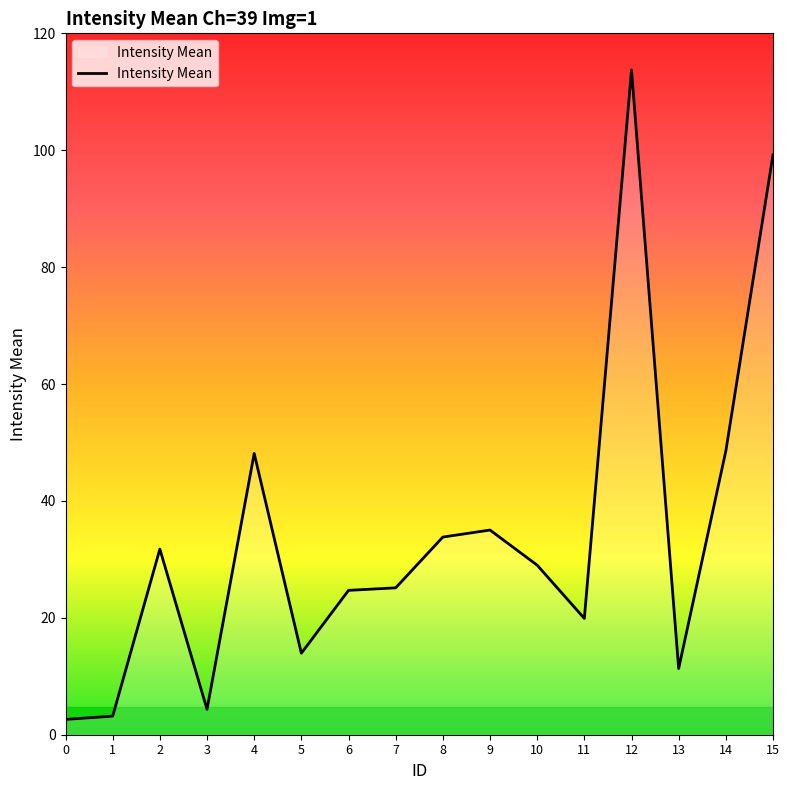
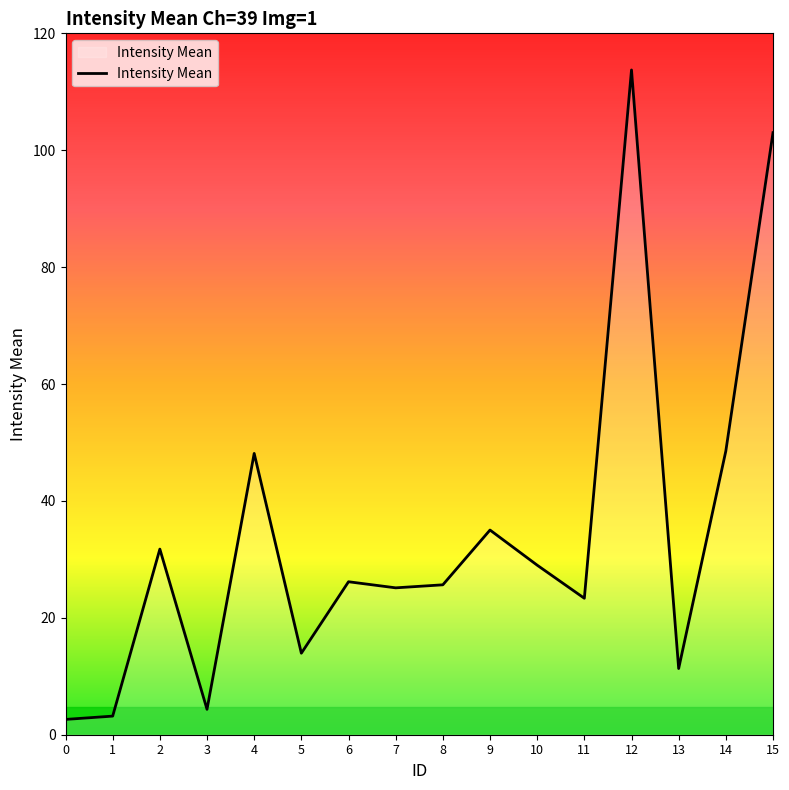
  {
    "2": 32,
    "4": 48,
    "5": 14,
-   "6": 25,
+   "6": 26,
    "7": 25,
-   "8": 34,
+   "8": 26,
    "9": 35,
    "10": 29,
-   "11": 20,
+   "11": 23,
    "12": 114,
    "13": 11,
    "14": 49,
-   "15": 99
+   "15": 103
  }
